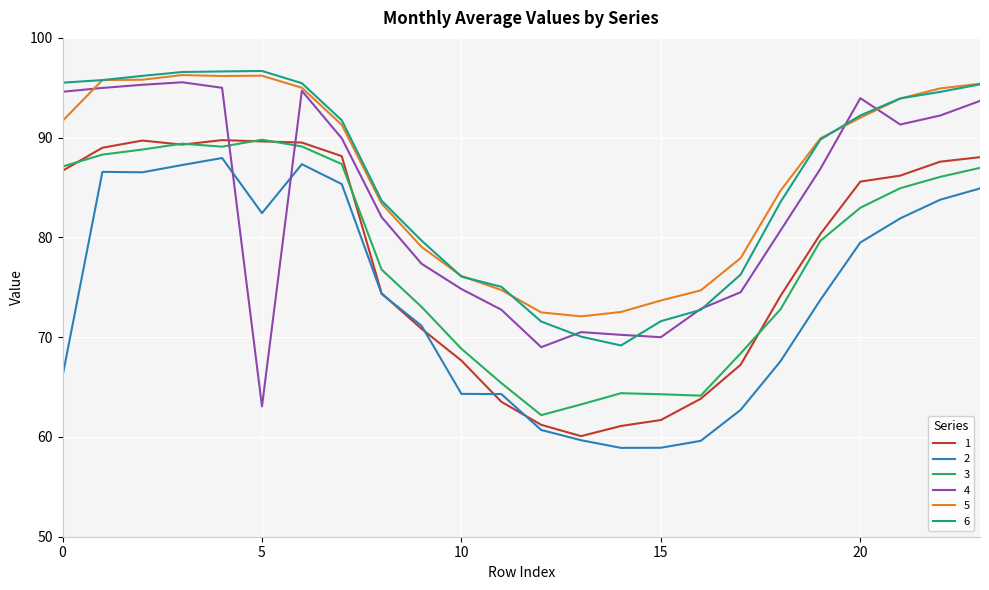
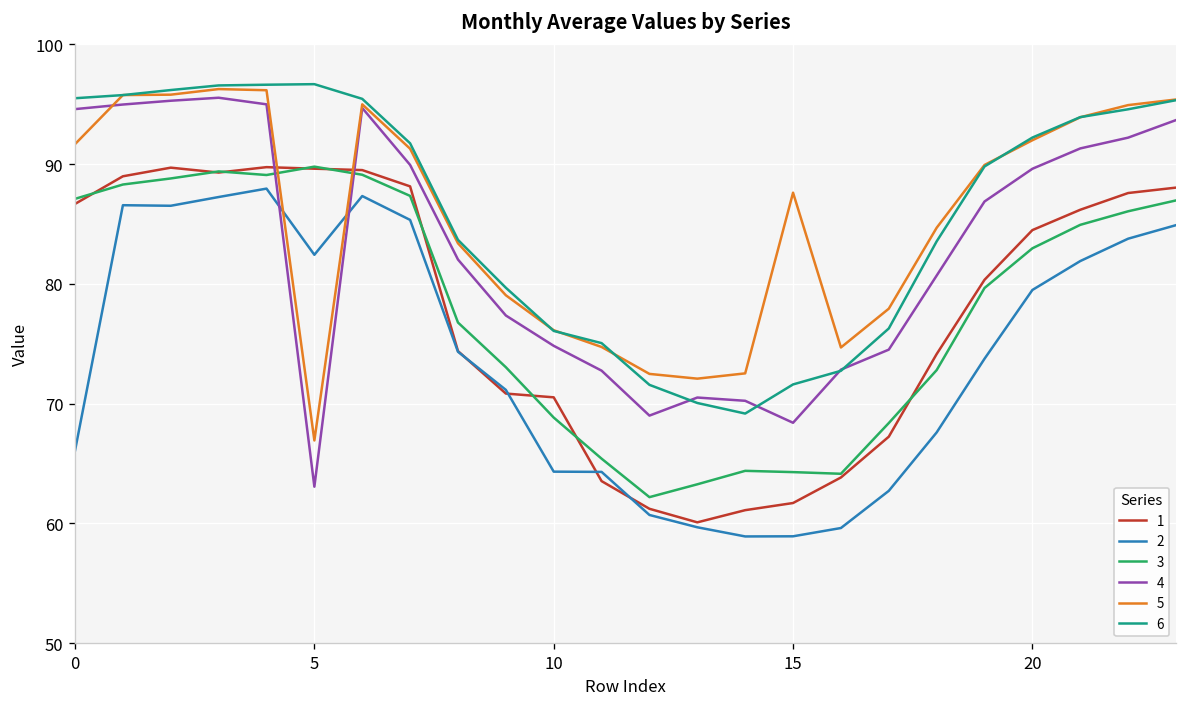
  {
    "1": {
      "0": 87,
-     "10": 68,
+     "10": 71,
      "15": 62,
-     "20": 86
+     "20": 84
    },
    "2": {
      "0": 66,
      "5": 82,
      "10": 64,
      "15": 59,
      "20": 79
    },
    "4": {
      "0": 95,
      "5": 63,
      "10": 75,
-     "15": 70,
-     "20": 94
+     "15": 68,
+     "20": 90
    },
    "5": {
      "0": 92,
-     "5": 96,
-     "15": 74
+     "5": 67,
+     "15": 88
    }
  }
